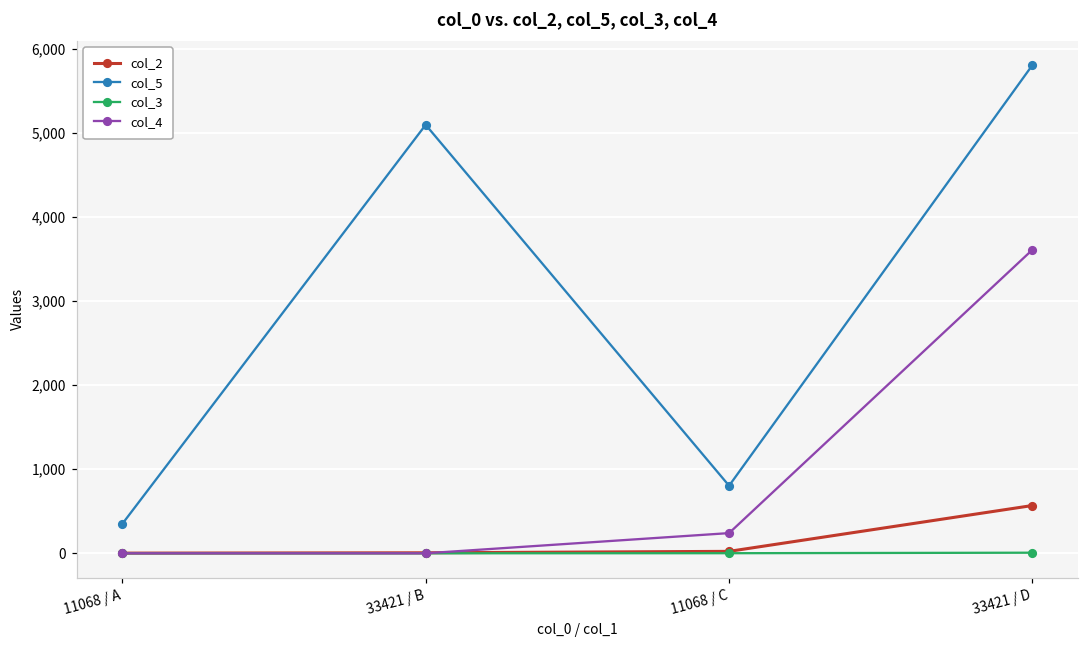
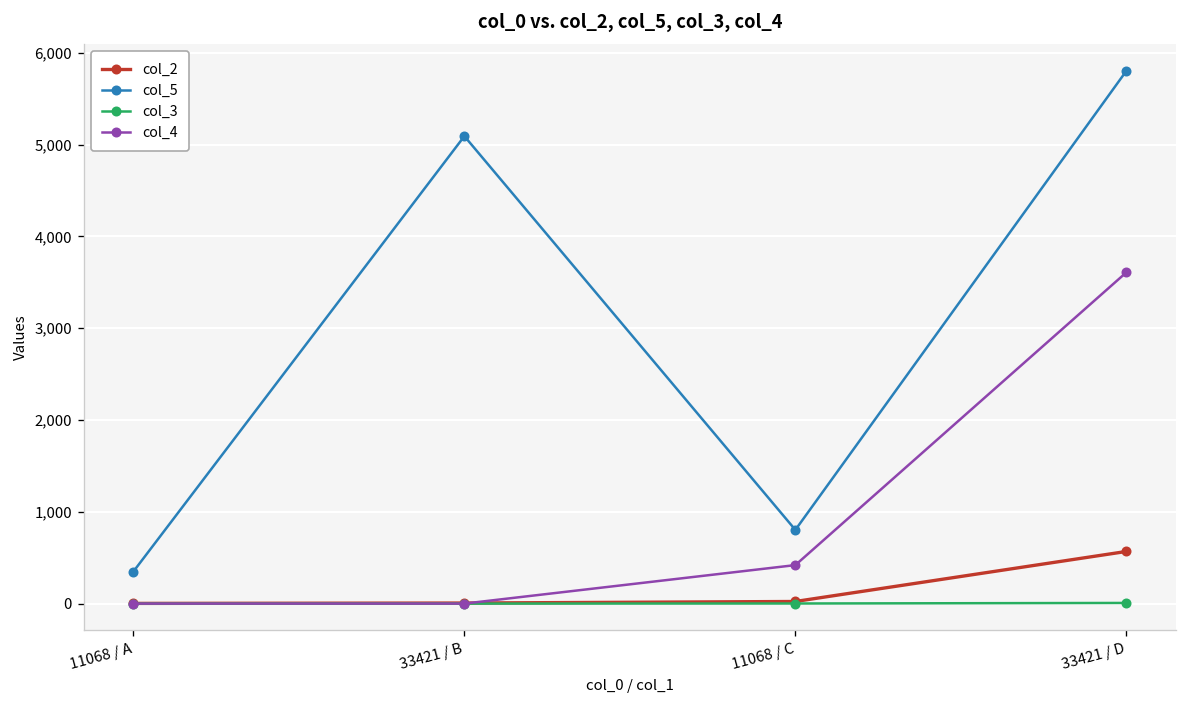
  {
    "col_2": {
      "33421 / D": "600"
    },
    "col_5": {
      "11068 / A": "300",
      "33421 / B": "5,100",
      "11068 / C": "800",
      "33421 / D": "5,800"
    },
    "col_3": {
      "33421 / D": "0"
    },
    "col_4": {
-     "11068 / C": "200",
+     "11068 / C": "400",
      "33421 / D": "3,600"
    }
  }
